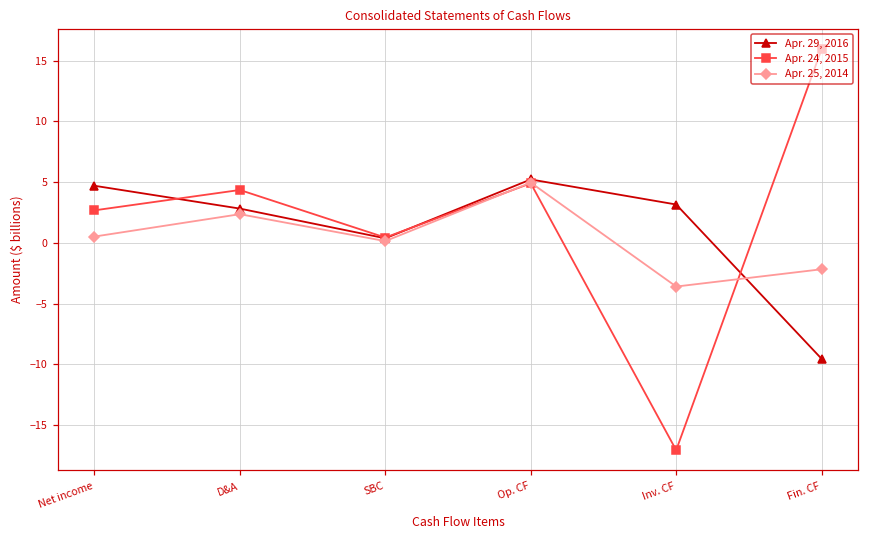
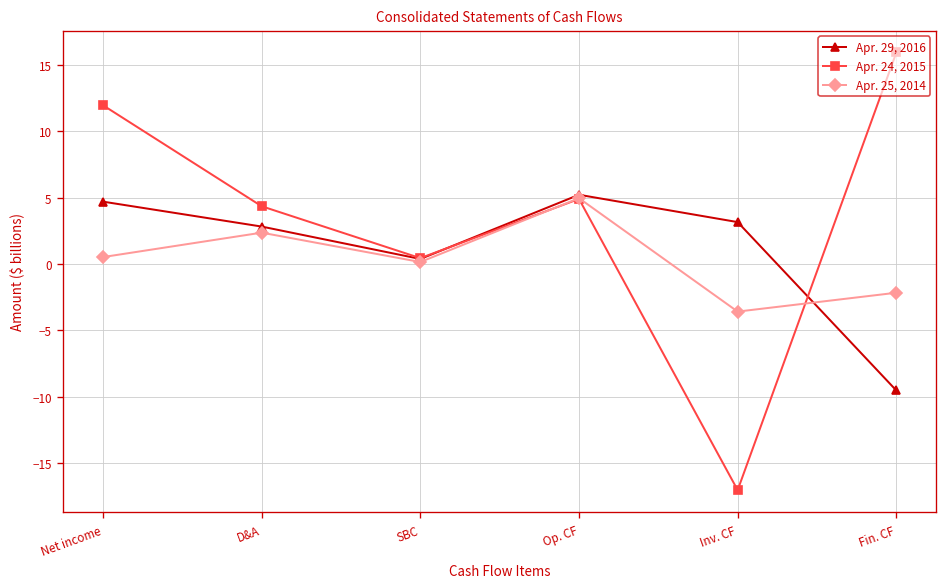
  {
    "Apr. 29, 2016": {
      "Net income": 4.7,
      "D&A": 2.8,
      "Op. CF": 5.2,
      "Inv. CF": 3.2,
      "Fin. CF": -9.5
    },
    "Apr. 24, 2015": {
-     "Net income": 2.7,
+     "Net income": 12.0,
      "D&A": 4.4,
      "Inv. CF": -17.1
    },
    "Apr. 25, 2014": {
      "Net income": 0.5,
      "D&A": 2.4,
      "SBC": 0.1,
      "Inv. CF": -3.6,
      "Fin. CF": -2.2
    }
  }
